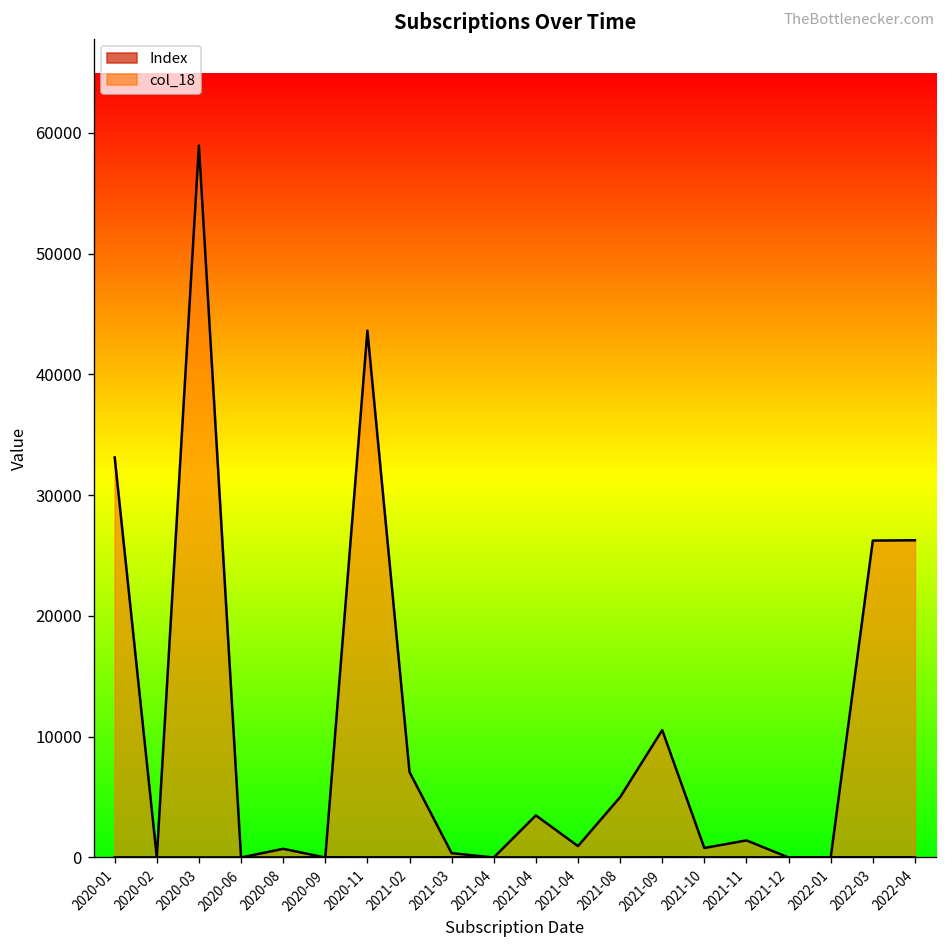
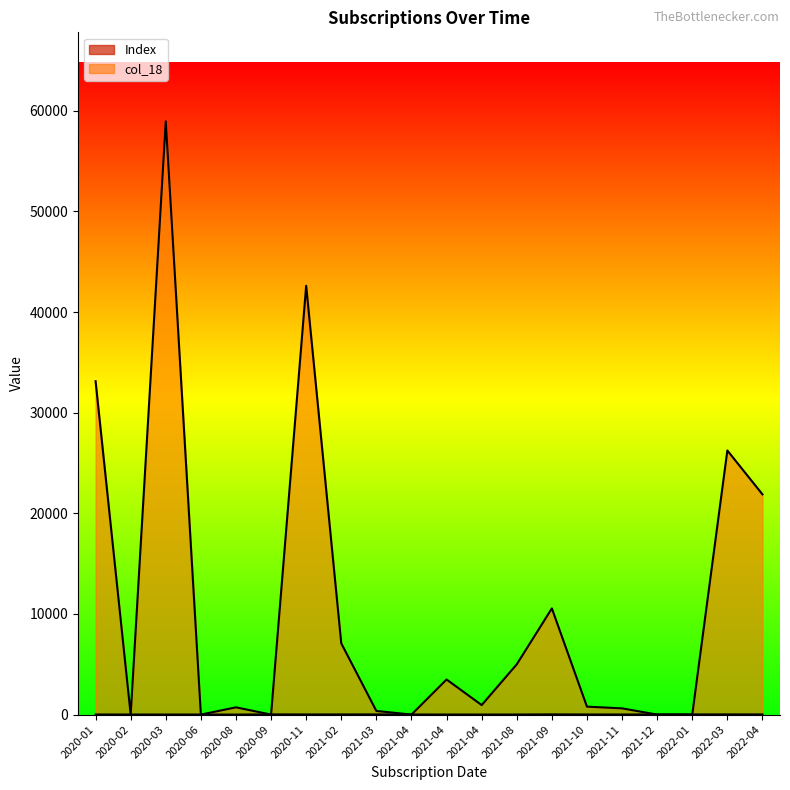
  {
    "Index": {
      "2020-01": 0,
      "2020-03": 0,
      "2020-08": 0,
      "2020-11": 0,
      "2021-02": 0,
      "2021-03": 0,
      "2021-08": 0,
      "2021-09": 0,
      "2021-10": 0,
      "2021-11": 0,
      "2022-03": 0,
      "2022-04": 0
    },
    "col_18": {
      "2020-01": 33100,
      "2020-03": 58900,
      "2020-08": 700,
-     "2020-11": 43600,
+     "2020-11": 42600,
      "2021-02": 7100,
      "2021-03": 400,
      "2021-08": 5000,
      "2021-09": 10500,
      "2021-10": 800,
-     "2021-11": 1400,
+     "2021-11": 600,
      "2022-03": 26200,
-     "2022-04": 26300
+     "2022-04": 21900
    }
  }
